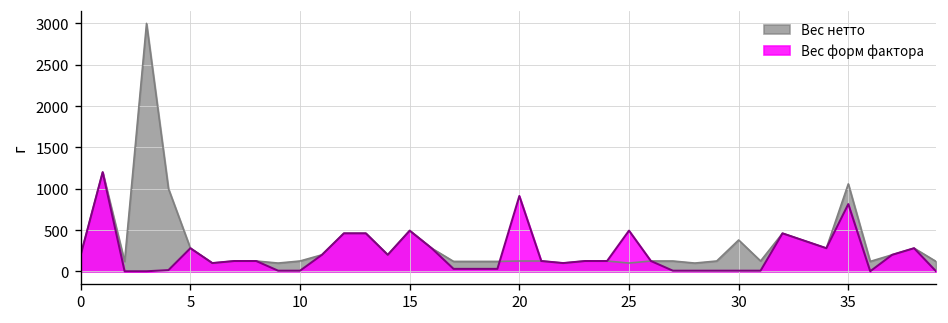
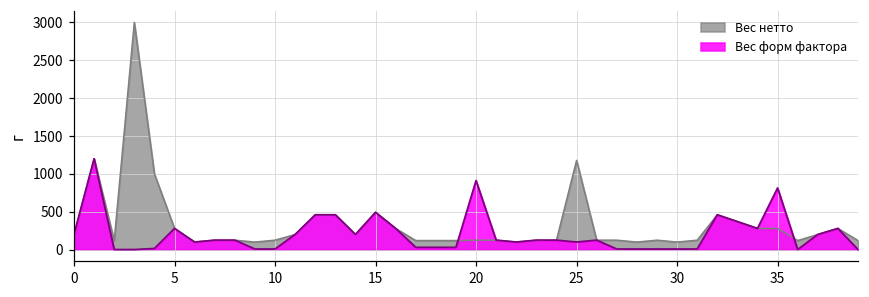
  {
    "Вес нетто": {
      "10": 100,
      "20": 100,
-     "25": 100,
-     "30": 400,
-     "35": 1100
+     "25": 1200,
+     "30": 100,
+     "35": 300
    },
    "Вес форм фактора": {
      "10": 0,
      "20": 900,
-     "25": 500,
+     "25": 100,
      "30": 0,
      "35": 800
    }
  }
